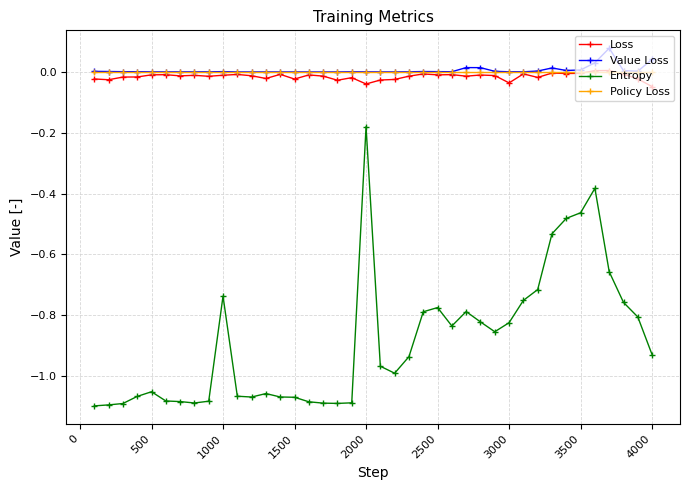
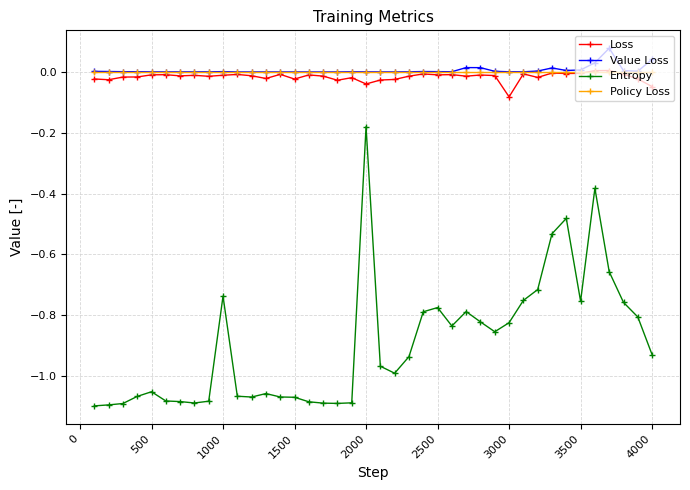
  {
    "Loss": {
      "500": -0.01,
      "1000": -0.01,
      "1500": -0.02,
      "2000": -0.04,
      "2500": -0.01,
-     "3000": -0.04
+     "3000": -0.08
    },
    "Entropy": {
      "500": -1.05,
      "1000": -0.74,
      "1500": -1.07,
      "2000": -0.18,
      "2500": -0.77,
      "3000": -0.82,
-     "3500": -0.46,
+     "3500": -0.75,
      "4000": -0.93
    }
  }
